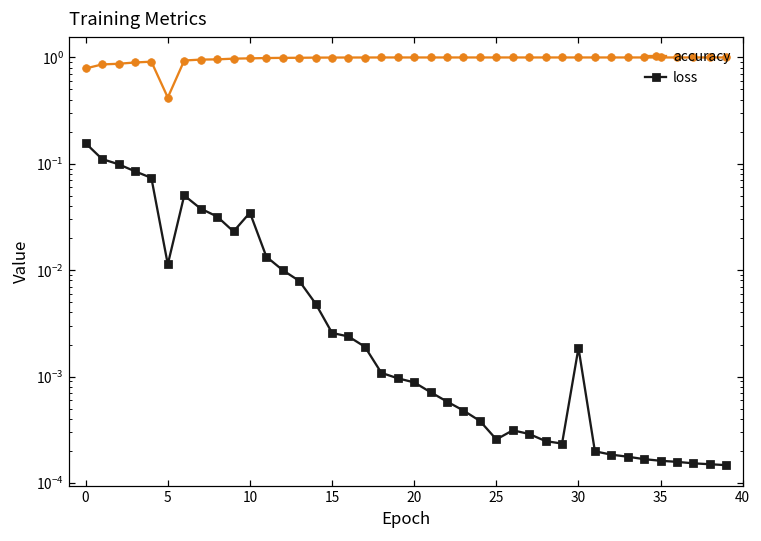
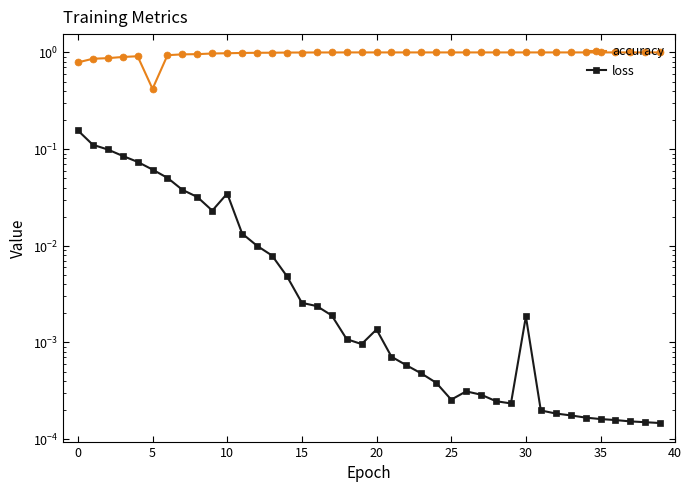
  {
    "accuracy": {
      "0": 0.8,
      "5": 0.42,
      "10": 1.0,
      "15": 1.0,
      "20": 1.0,
      "25": 1.0,
      "30": 1.0,
      "35": 1.0
    },
    "loss": {
      "0": 0.16,
-     "5": 0.011,
+     "5": 0.06,
      "10": 0.035,
      "15": 0.0026,
-     "20": 0.0009,
+     "20": 0.0014,
      "25": 0.00026,
      "30": 0.0019,
      "35": 0.00016
    }
  }
